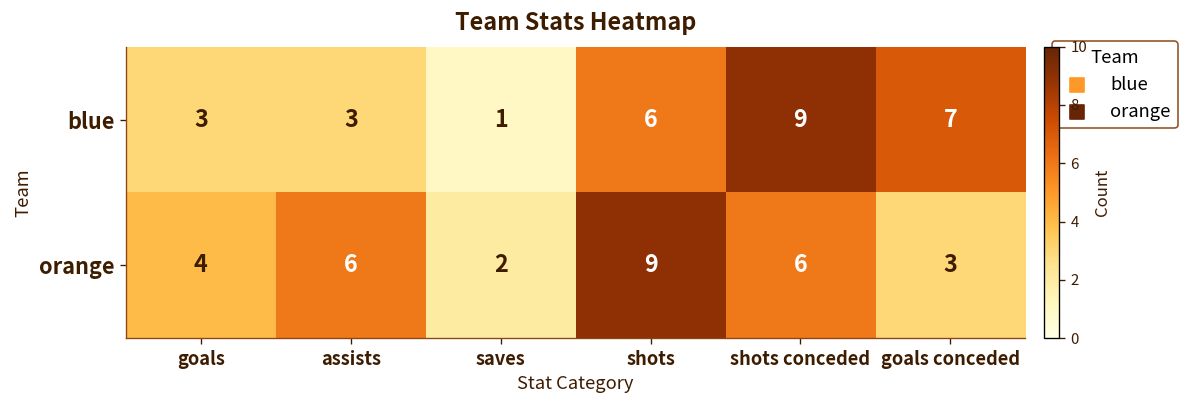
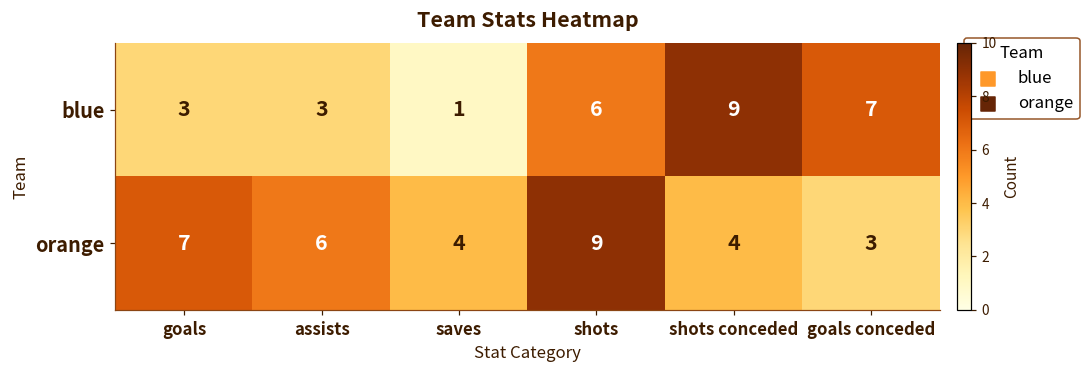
  {
    "blue": {
      "goals": 3,
      "assists": 3,
      "saves": 1,
      "shots": 6,
      "shots conceded": 9,
      "goals conceded": 7
    },
    "orange": {
-     "goals": 4,
+     "goals": 7,
      "assists": 6,
-     "saves": 2,
+     "saves": 4,
      "shots": 9,
-     "shots conceded": 6,
+     "shots conceded": 4,
      "goals conceded": 3
    }
  }
